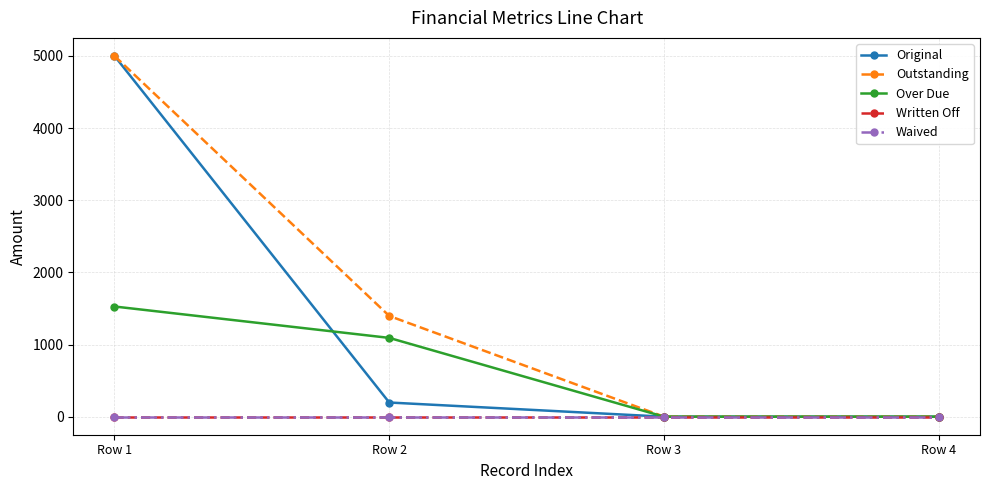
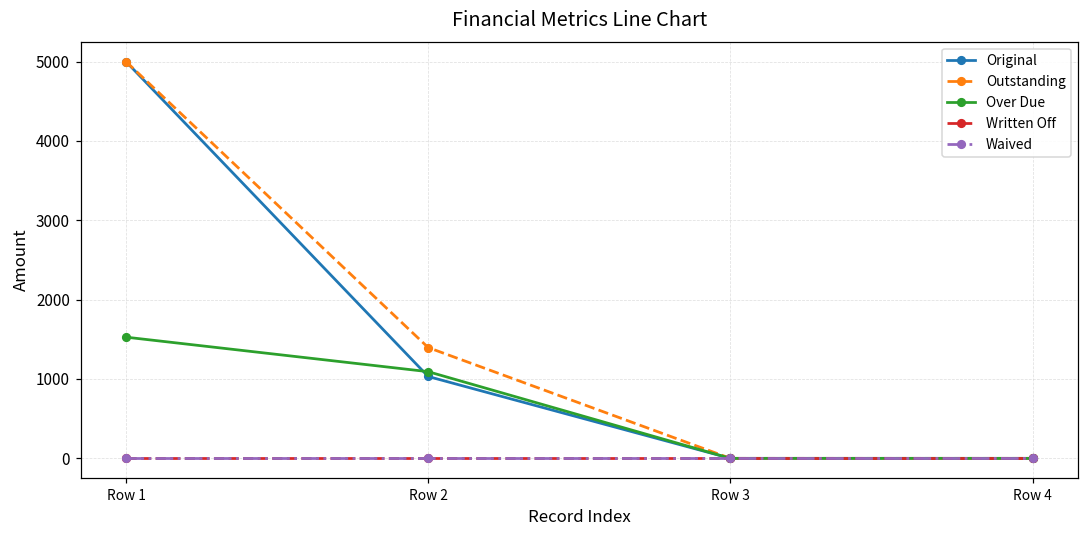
  {
    "Original": {
-     "Row 2": 200
+     "Row 2": 1000
    },
    "Outstanding": {
      "Row 2": 1400
    },
    "Over Due": {
      "Row 1": 1500,
      "Row 2": 1100
    },
    "Waived": {
      "Row 1": 0,
      "Row 2": 0
    }
  }
